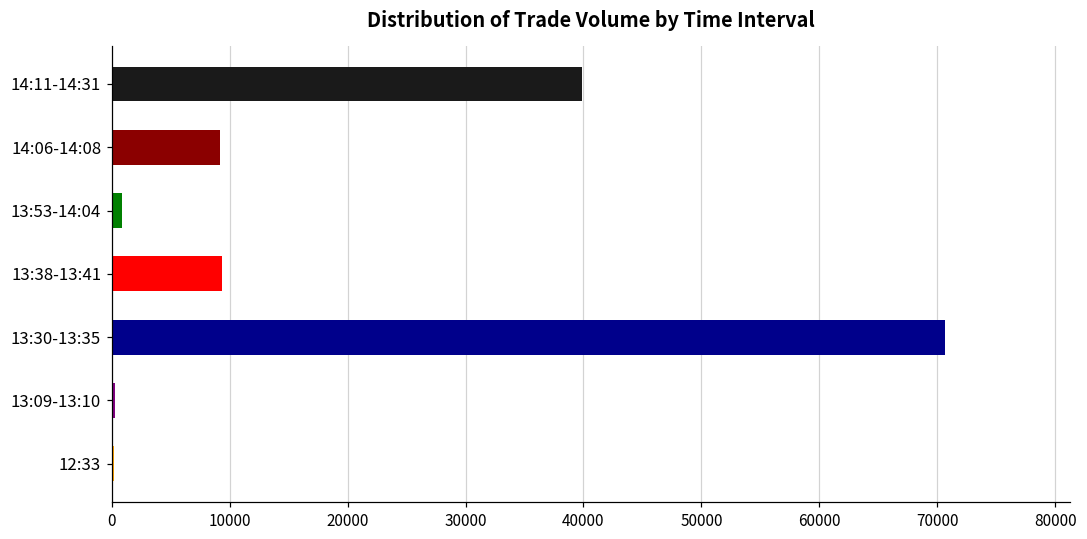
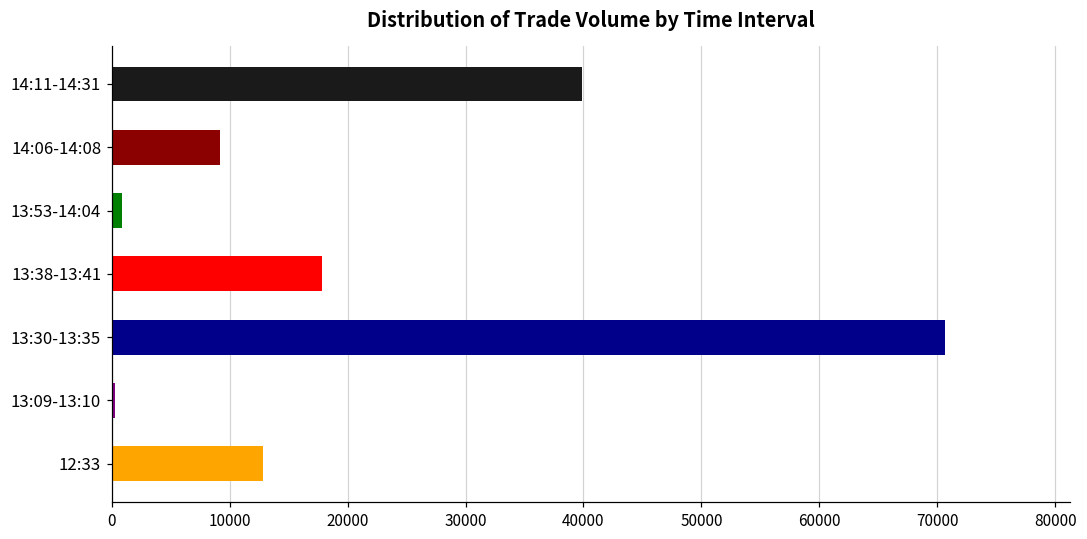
  {
    "14:11-14:31": 39900,
    "14:06-14:08": 9200,
    "13:53-14:04": 900,
-   "13:38-13:41": 9300,
+   "13:38-13:41": 17800,
    "13:30-13:35": 70700,
    "13:09-13:10": 300,
-   "12:33": 200
+   "12:33": 12800
  }
